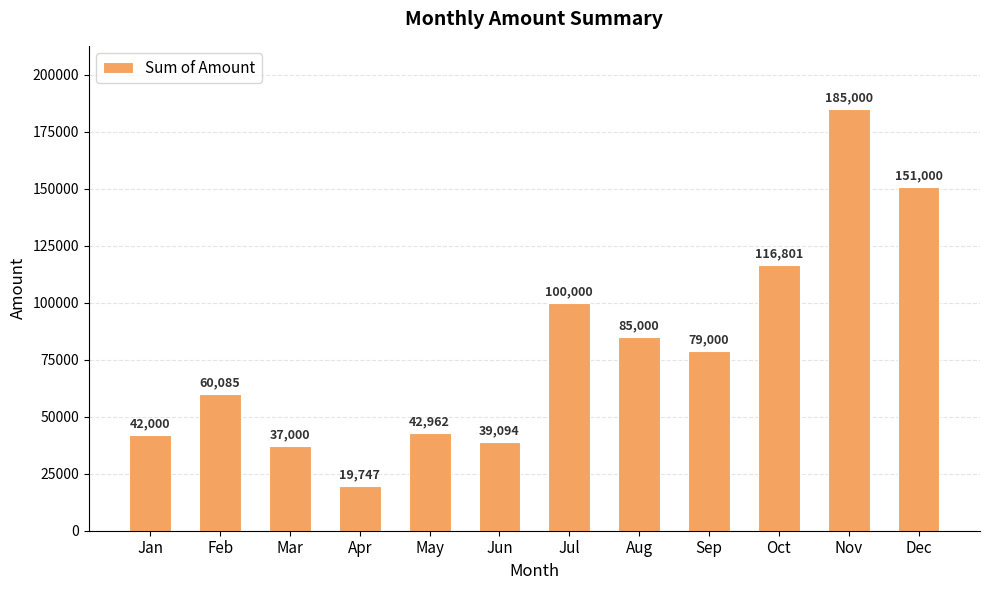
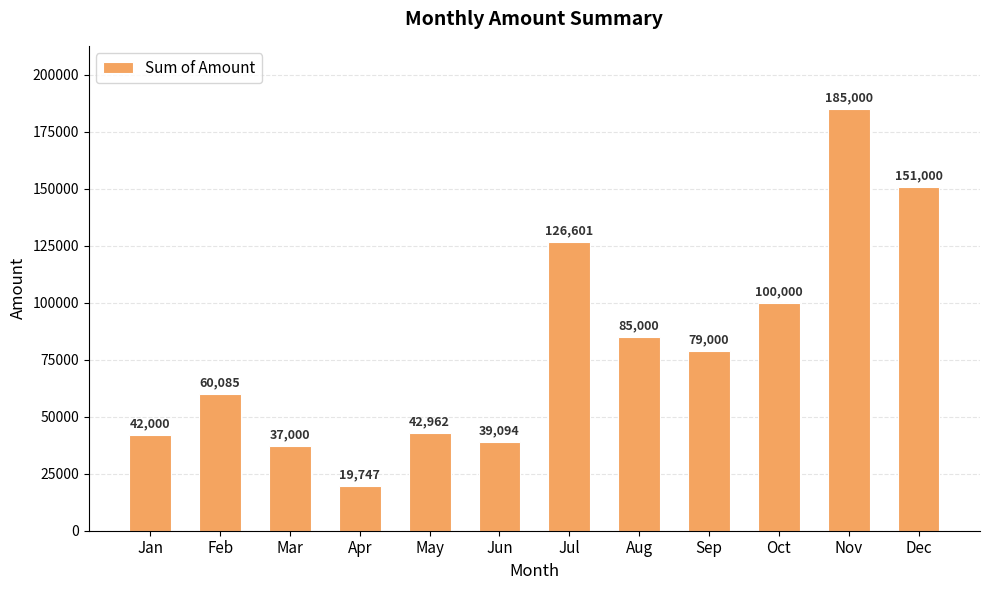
  {
    "Jan": "42,000",
    "Feb": "60,085",
    "Mar": "37,000",
    "Apr": "19,747",
    "May": "42,962",
    "Jun": "39,094",
-   "Jul": "100,000",
+   "Jul": "126,601",
    "Aug": "85,000",
    "Sep": "79,000",
-   "Oct": "116,801",
+   "Oct": "100,000",
    "Nov": "185,000",
    "Dec": "151,000"
  }
